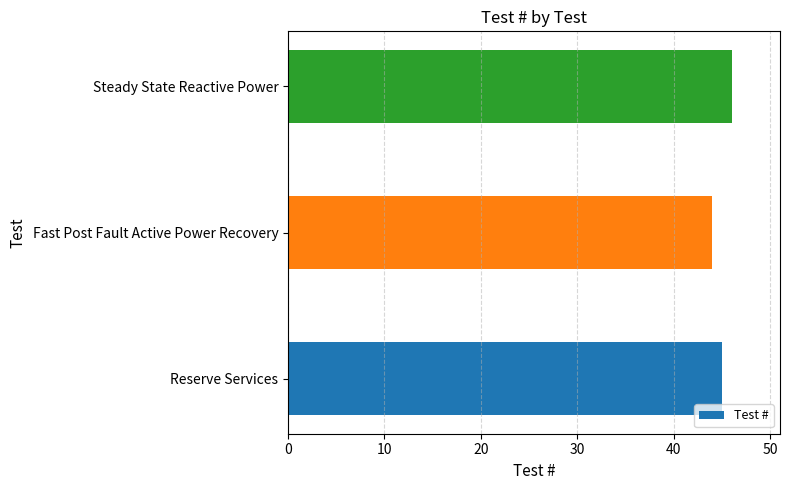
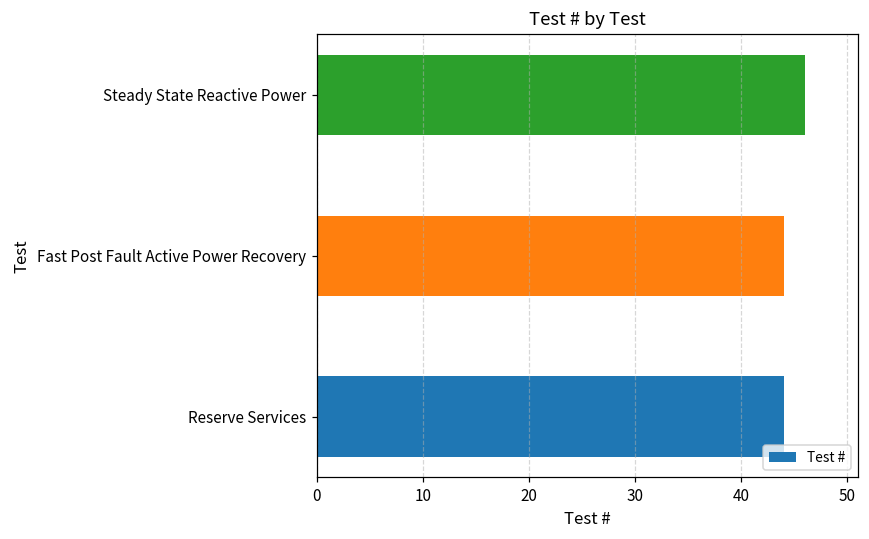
  {
    "Steady State Reactive Power": 46,
    "Fast Post Fault Active Power Recovery": 44,
-   "Reserve Services": 45
+   "Reserve Services": 44
  }
